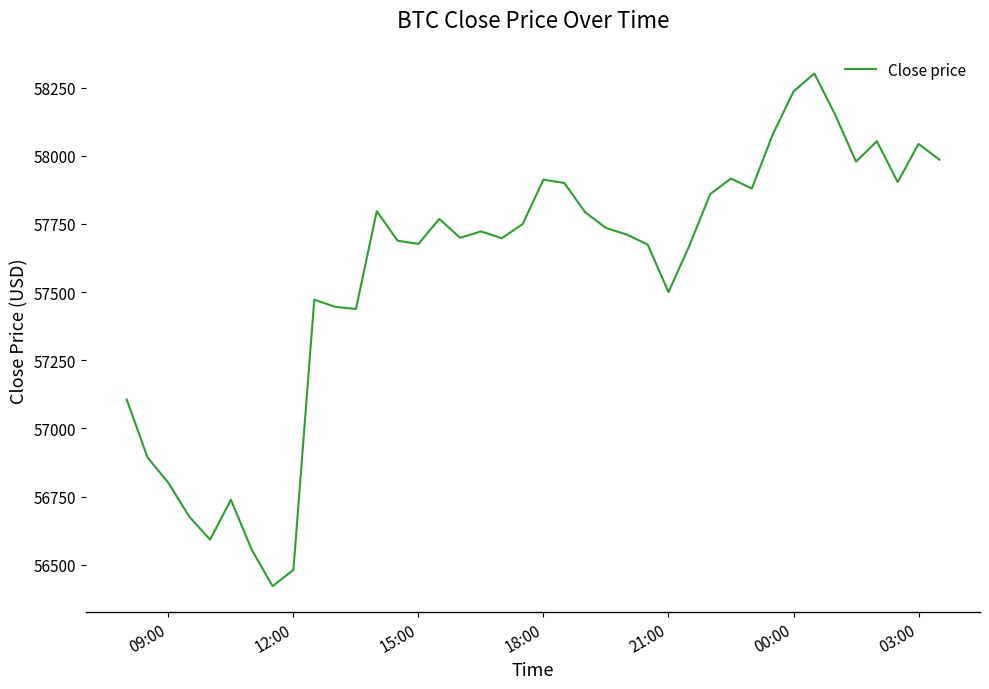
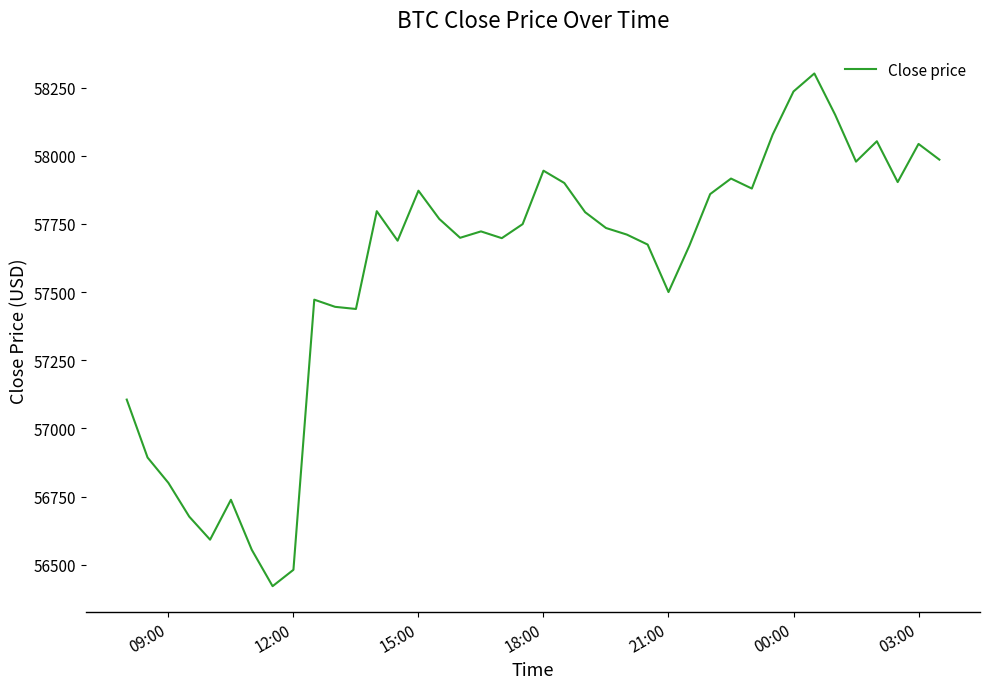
  {
    "09:00": 56800,
    "12:00": 56480,
-   "15:00": 57680,
-   "18:00": 57910,
+   "15:00": 57870,
+   "18:00": 57950,
    "21:00": 57500,
    "00:00": 58240,
    "03:00": 58040
  }
